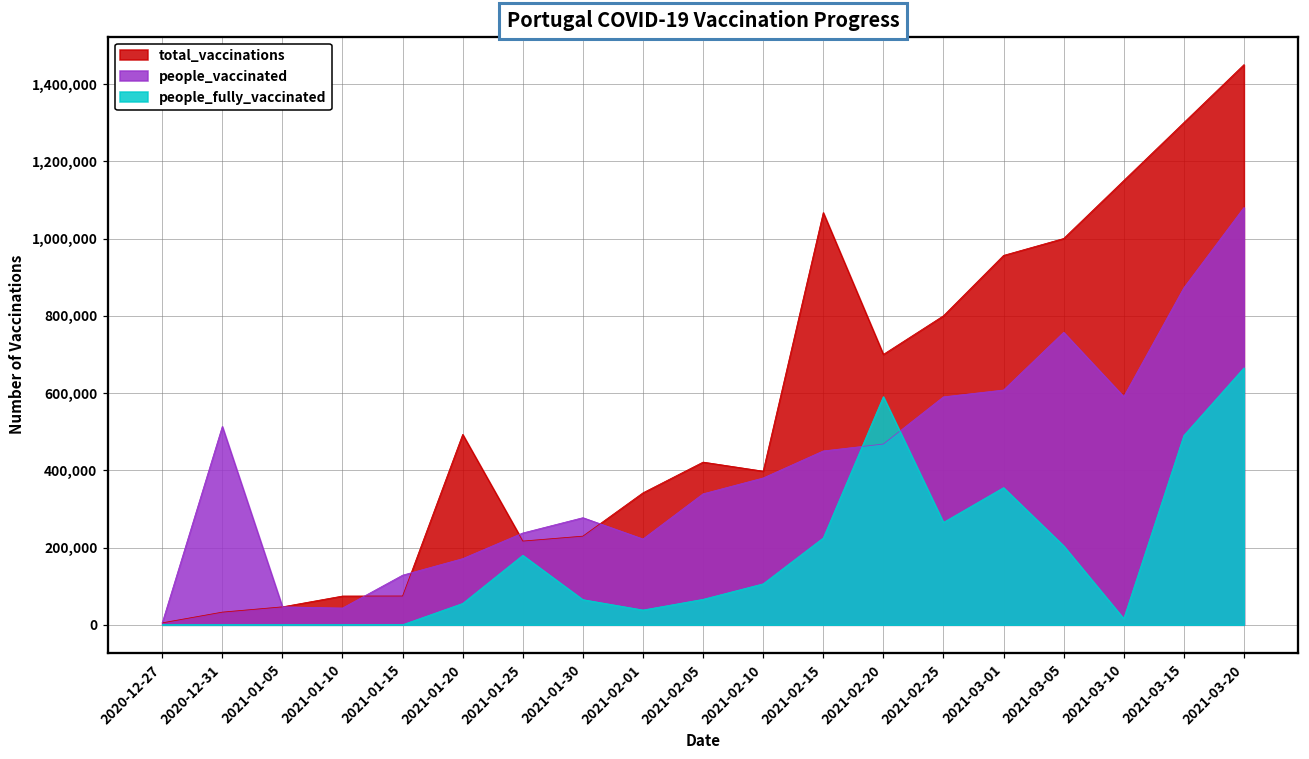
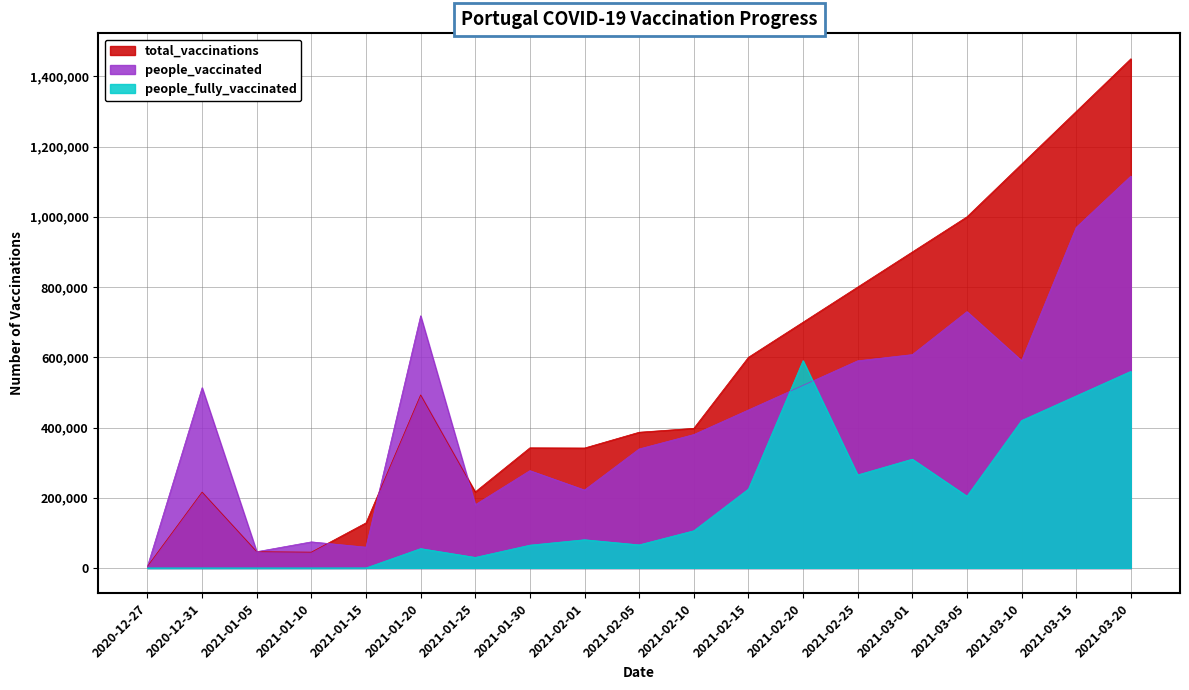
  {
    "total_vaccinations": {
-     "2020-12-31": "30,000",
-     "2021-01-10": "70,000",
-     "2021-01-15": "70,000",
+     "2020-12-31": "220,000",
+     "2021-01-10": "50,000",
+     "2021-01-15": "130,000",
      "2021-01-20": "490,000",
      "2021-01-25": "220,000",
-     "2021-01-30": "230,000",
+     "2021-01-30": "340,000",
      "2021-02-01": "340,000",
-     "2021-02-05": "420,000",
+     "2021-02-05": "390,000",
      "2021-02-10": "400,000",
-     "2021-02-15": "1,070,000",
+     "2021-02-15": "600,000",
      "2021-02-20": "700,000",
      "2021-02-25": "800,000",
-     "2021-03-01": "960,000",
+     "2021-03-01": "900,000",
      "2021-03-05": "1,000,000",
      "2021-03-10": "1,150,000",
      "2021-03-15": "1,300,000",
      "2021-03-20": "1,450,000"
    },
    "people_vaccinated": {
      "2020-12-31": "510,000",
-     "2021-01-10": "40,000",
-     "2021-01-15": "130,000",
-     "2021-01-20": "170,000",
-     "2021-01-25": "240,000",
+     "2021-01-10": "70,000",
+     "2021-01-15": "60,000",
+     "2021-01-20": "720,000",
+     "2021-01-25": "180,000",
      "2021-01-30": "280,000",
      "2021-02-01": "220,000",
      "2021-02-05": "340,000",
      "2021-02-10": "380,000",
      "2021-02-15": "450,000",
-     "2021-02-20": "470,000",
+     "2021-02-20": "520,000",
      "2021-02-25": "590,000",
      "2021-03-01": "610,000",
-     "2021-03-05": "760,000",
+     "2021-03-05": "730,000",
      "2021-03-10": "590,000",
-     "2021-03-15": "870,000",
-     "2021-03-20": "1,080,000"
+     "2021-03-15": "970,000",
+     "2021-03-20": "1,120,000"
    },
    "people_fully_vaccinated": {
      "2020-12-31": "0",
      "2021-01-05": "0",
      "2021-01-10": "0",
      "2021-01-15": "0",
      "2021-01-20": "60,000",
-     "2021-01-25": "180,000",
+     "2021-01-25": "30,000",
      "2021-01-30": "70,000",
-     "2021-02-01": "40,000",
+     "2021-02-01": "80,000",
      "2021-02-05": "70,000",
      "2021-02-10": "110,000",
      "2021-02-15": "220,000",
      "2021-02-20": "590,000",
      "2021-02-25": "270,000",
-     "2021-03-01": "360,000",
+     "2021-03-01": "310,000",
      "2021-03-05": "200,000",
-     "2021-03-10": "20,000",
+     "2021-03-10": "420,000",
      "2021-03-15": "490,000",
-     "2021-03-20": "660,000"
+     "2021-03-20": "560,000"
    }
  }
